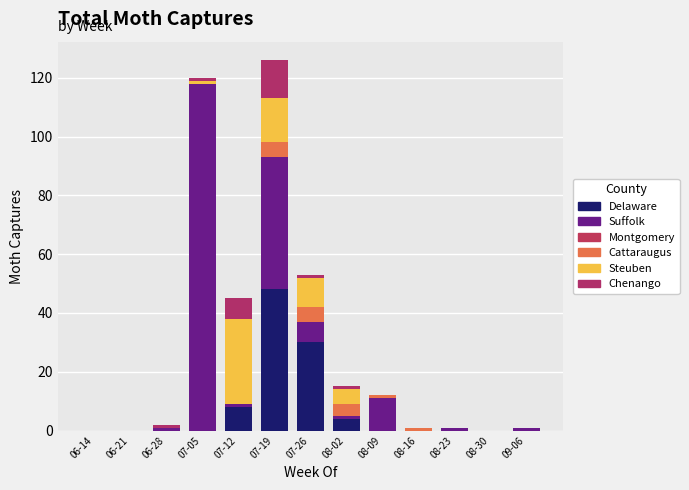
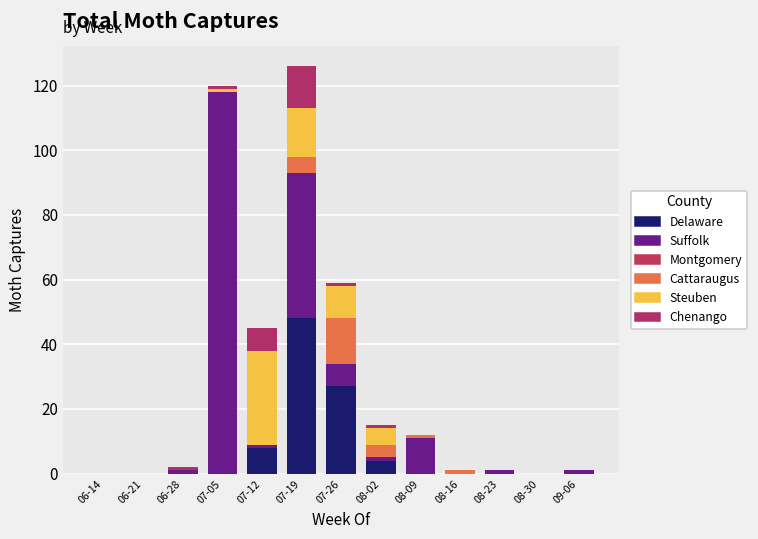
  {
    "Delaware": {
      "06-14": 0,
      "06-21": 0,
      "06-28": 0,
      "07-05": 0,
      "07-12": 8,
      "07-19": 48,
-     "07-26": 30,
+     "07-26": 27,
      "08-02": 4,
      "08-09": 0,
      "08-16": 0,
      "08-23": 0,
      "08-30": 0,
      "09-06": 0
    },
    "Cattaraugus": {
      "06-14": 0,
      "06-21": 0,
      "06-28": 0,
      "07-05": 0,
      "07-12": 0,
      "07-19": 5,
-     "07-26": 5,
+     "07-26": 14,
      "08-02": 4,
      "08-09": 1,
      "08-16": 1,
      "08-23": 0,
      "08-30": 0,
      "09-06": 0
    },
    "Steuben": {
      "06-14": 0,
      "06-21": 0,
      "06-28": 0,
      "07-05": 1,
      "07-12": 29,
      "07-19": 15,
      "07-26": 10,
      "08-02": 5,
      "08-09": 0,
      "08-16": 0,
      "08-23": 0,
      "08-30": 0,
      "09-06": 0
    }
  }
